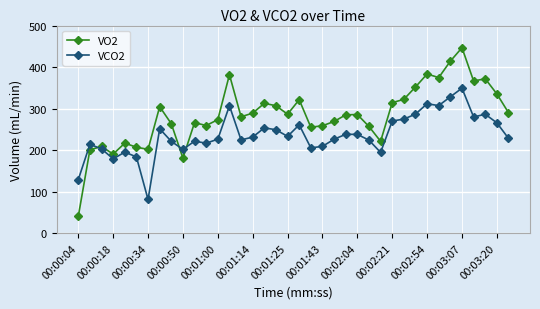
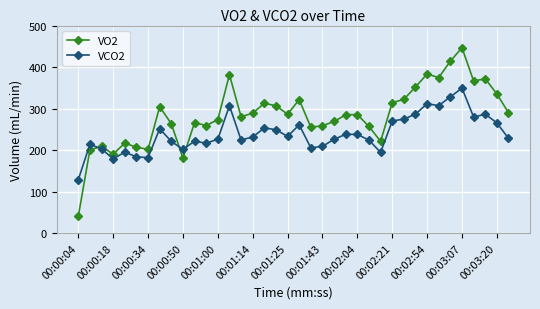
  {
    "VO2": {
      "00:00:04": 40,
      "00:00:18": 190,
      "00:00:34": 200,
      "00:00:50": 180,
      "00:01:00": 270,
      "00:01:14": 290,
      "00:01:25": 290,
      "00:01:43": 260,
      "00:02:04": 290,
      "00:02:21": 310,
      "00:02:54": 380,
      "00:03:07": 450,
      "00:03:20": 340
    },
    "VCO2": {
      "00:00:04": 130,
      "00:00:18": 180,
-     "00:00:34": 80,
+     "00:00:34": 180,
      "00:00:50": 200,
      "00:01:00": 230,
      "00:01:14": 230,
      "00:01:25": 230,
      "00:01:43": 210,
      "00:02:04": 240,
      "00:02:21": 270,
      "00:02:54": 310,
      "00:03:07": 350,
      "00:03:20": 270
    }
  }
